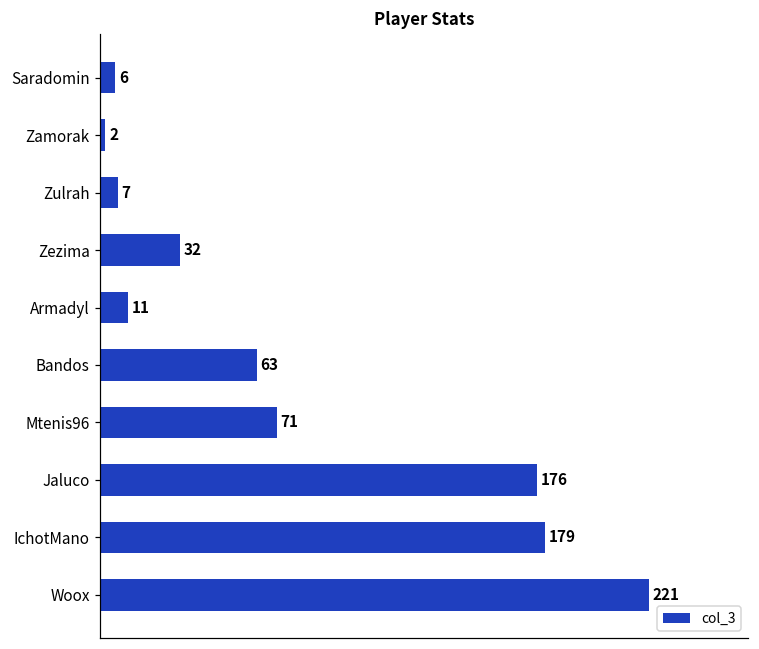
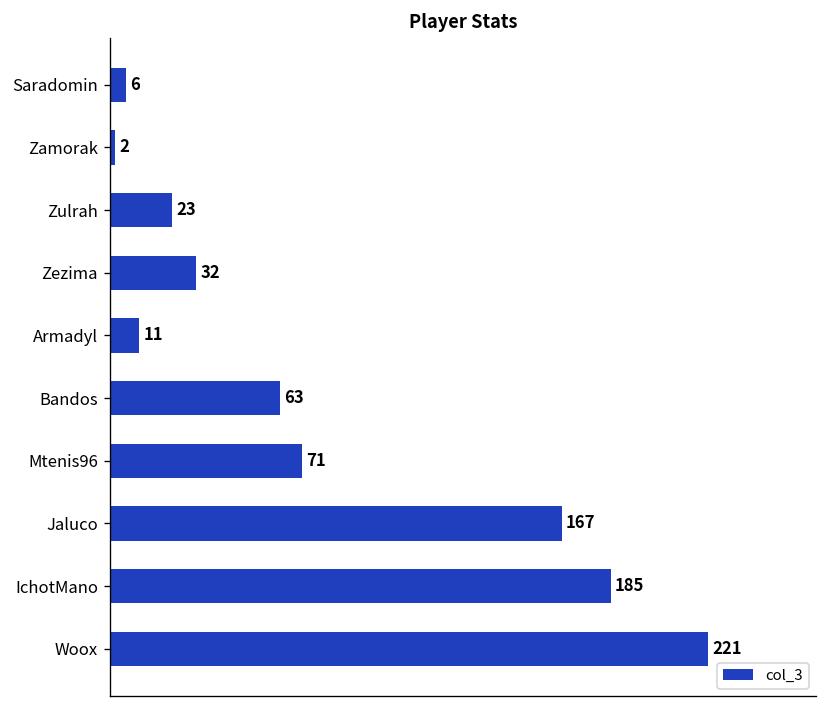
  {
    "Saradomin": 6,
    "Zamorak": 2,
-   "Zulrah": 7,
+   "Zulrah": 23,
    "Zezima": 32,
    "Armadyl": 11,
    "Bandos": 63,
    "Mtenis96": 71,
-   "Jaluco": 176,
-   "IchotMano": 179,
+   "Jaluco": 167,
+   "IchotMano": 185,
    "Woox": 221
  }
